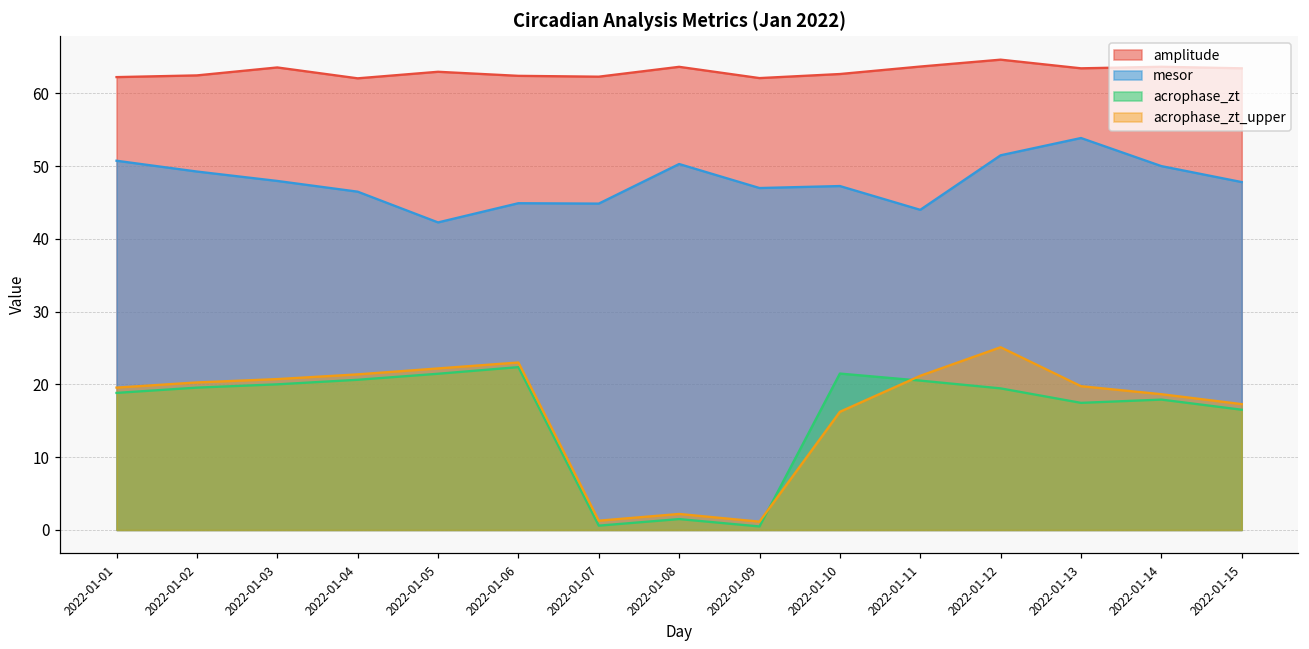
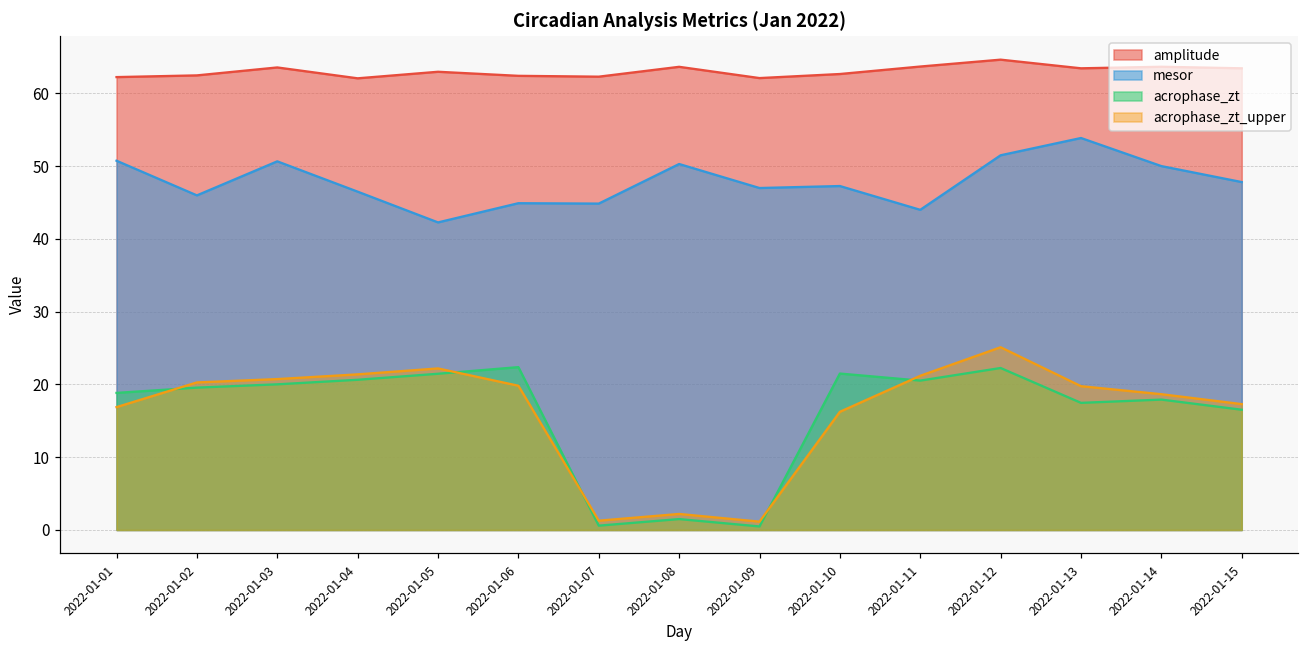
  {
    "amplitude": {
      "2022-01-01": 62,
      "2022-01-02": 62,
      "2022-01-03": 64,
      "2022-01-04": 62,
      "2022-01-05": 63,
      "2022-01-06": 62,
      "2022-01-07": 62,
      "2022-01-08": 64,
      "2022-01-09": 62,
      "2022-01-10": 63,
      "2022-01-11": 64,
      "2022-01-12": 65,
      "2022-01-13": 63
    },
    "mesor": {
      "2022-01-01": 51,
-     "2022-01-02": 49,
-     "2022-01-03": 48,
+     "2022-01-02": 46,
+     "2022-01-03": 51,
      "2022-01-04": 46,
      "2022-01-05": 42,
      "2022-01-06": 45,
      "2022-01-07": 45,
      "2022-01-08": 50,
      "2022-01-09": 47,
      "2022-01-10": 47,
      "2022-01-11": 44,
      "2022-01-12": 51,
      "2022-01-13": 54,
      "2022-01-14": 50,
      "2022-01-15": 48
    },
    "acrophase_zt": {
      "2022-01-01": 19,
      "2022-01-02": 20,
      "2022-01-03": 20,
      "2022-01-04": 21,
      "2022-01-05": 21,
      "2022-01-06": 22,
      "2022-01-07": 1,
      "2022-01-08": 1,
      "2022-01-09": 0,
      "2022-01-10": 21,
      "2022-01-11": 21,
-     "2022-01-12": 19,
+     "2022-01-12": 22,
      "2022-01-13": 17,
      "2022-01-14": 18,
      "2022-01-15": 17
    },
    "acrophase_zt_upper": {
-     "2022-01-01": 20,
+     "2022-01-01": 17,
      "2022-01-02": 20,
      "2022-01-03": 21,
      "2022-01-04": 21,
      "2022-01-05": 22,
-     "2022-01-06": 23,
+     "2022-01-06": 20,
      "2022-01-07": 1,
      "2022-01-08": 2,
      "2022-01-09": 1,
      "2022-01-10": 16,
      "2022-01-11": 21,
      "2022-01-12": 25,
      "2022-01-13": 20,
      "2022-01-14": 19,
      "2022-01-15": 17
    }
  }
